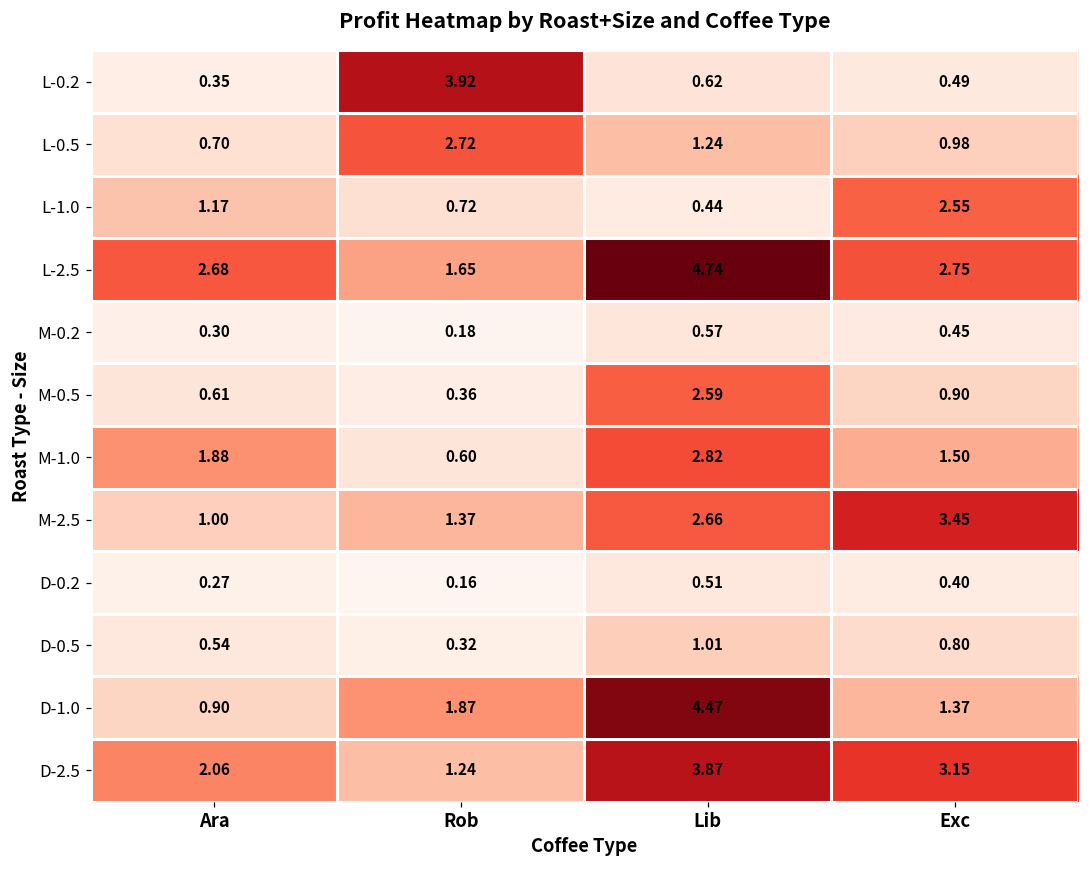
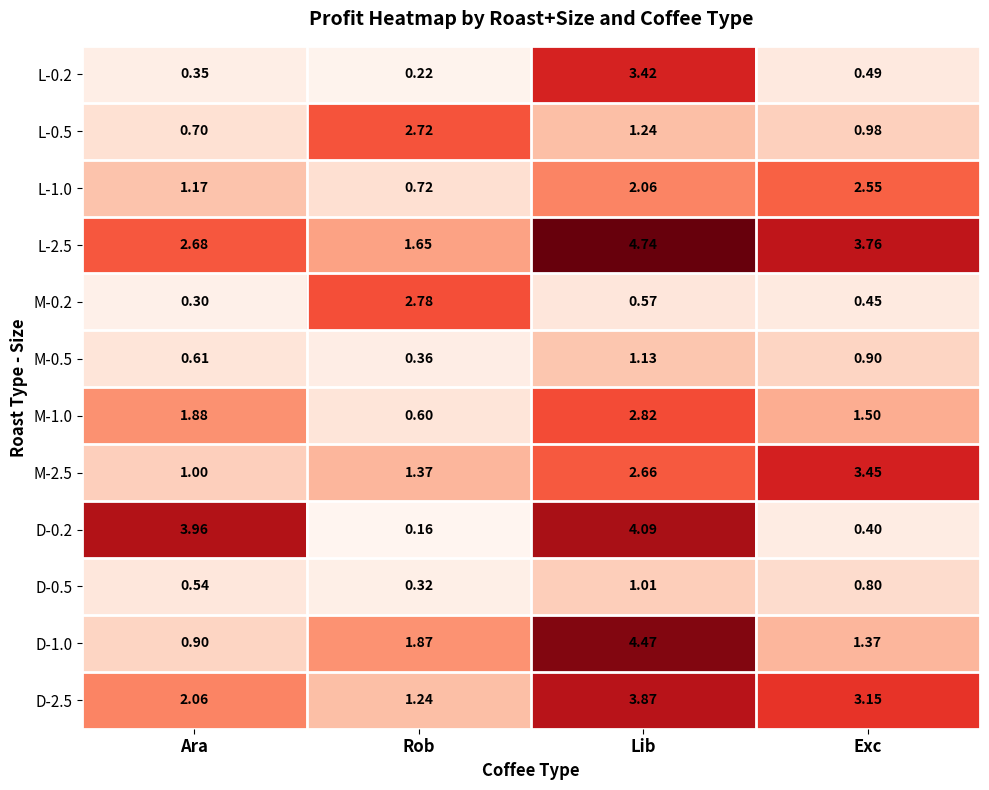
  {
    "L-0.2": {
      "Ara": 0.35,
-     "Rob": 3.92,
-     "Lib": 0.62,
+     "Rob": 0.22,
+     "Lib": 3.42,
      "Exc": 0.49
    },
    "L-0.5": {
      "Ara": 0.70,
      "Rob": 2.72,
      "Lib": 1.24,
      "Exc": 0.98
    },
    "L-1.0": {
      "Ara": 1.17,
      "Rob": 0.72,
-     "Lib": 0.44,
+     "Lib": 2.06,
      "Exc": 2.55
    },
    "L-2.5": {
      "Ara": 2.68,
      "Rob": 1.65,
      "Lib": 4.74,
-     "Exc": 2.75
+     "Exc": 3.76
    },
    "M-0.2": {
      "Ara": 0.30,
-     "Rob": 0.18,
+     "Rob": 2.78,
      "Lib": 0.57,
      "Exc": 0.45
    },
    "M-0.5": {
      "Ara": 0.61,
      "Rob": 0.36,
-     "Lib": 2.59,
+     "Lib": 1.13,
      "Exc": 0.90
    },
    "M-1.0": {
      "Ara": 1.88,
      "Rob": 0.60,
      "Lib": 2.82,
      "Exc": 1.50
    },
    "M-2.5": {
      "Ara": 1.00,
      "Rob": 1.37,
      "Lib": 2.66,
      "Exc": 3.45
    },
    "D-0.2": {
-     "Ara": 0.27,
+     "Ara": 3.96,
      "Rob": 0.16,
-     "Lib": 0.51,
+     "Lib": 4.09,
      "Exc": 0.40
    },
    "D-0.5": {
      "Ara": 0.54,
      "Rob": 0.32,
      "Lib": 1.01,
      "Exc": 0.80
    },
    "D-1.0": {
      "Ara": 0.90,
      "Rob": 1.87,
      "Lib": 4.47,
      "Exc": 1.37
    },
    "D-2.5": {
      "Ara": 2.06,
      "Rob": 1.24,
      "Lib": 3.87,
      "Exc": 3.15
    }
  }
